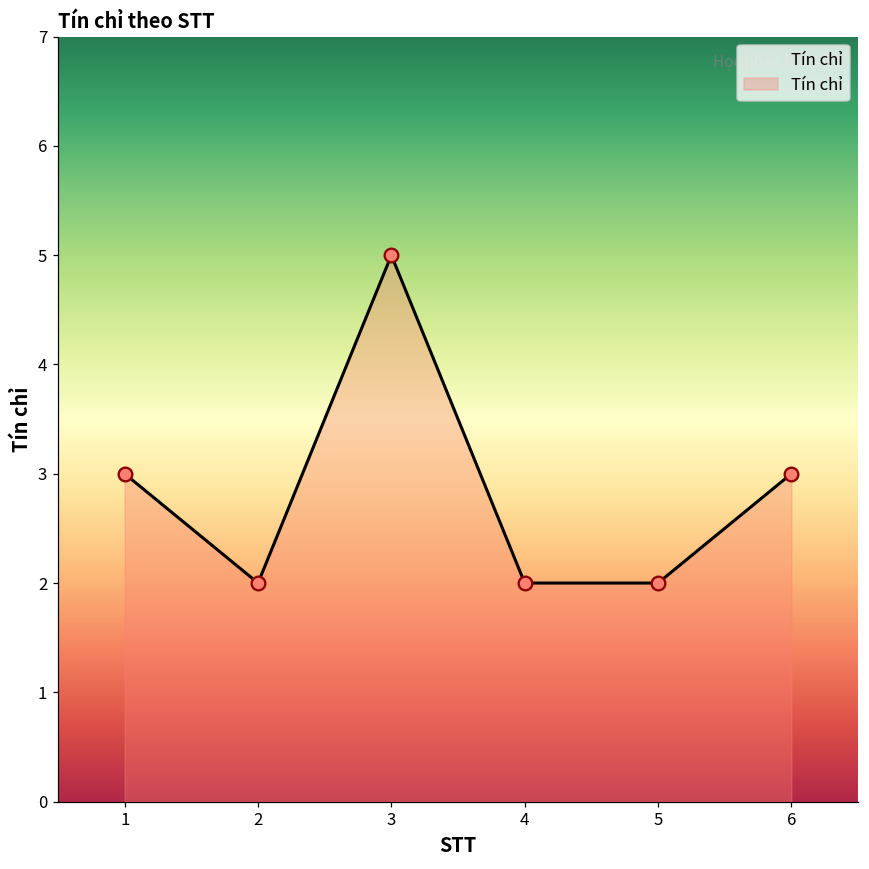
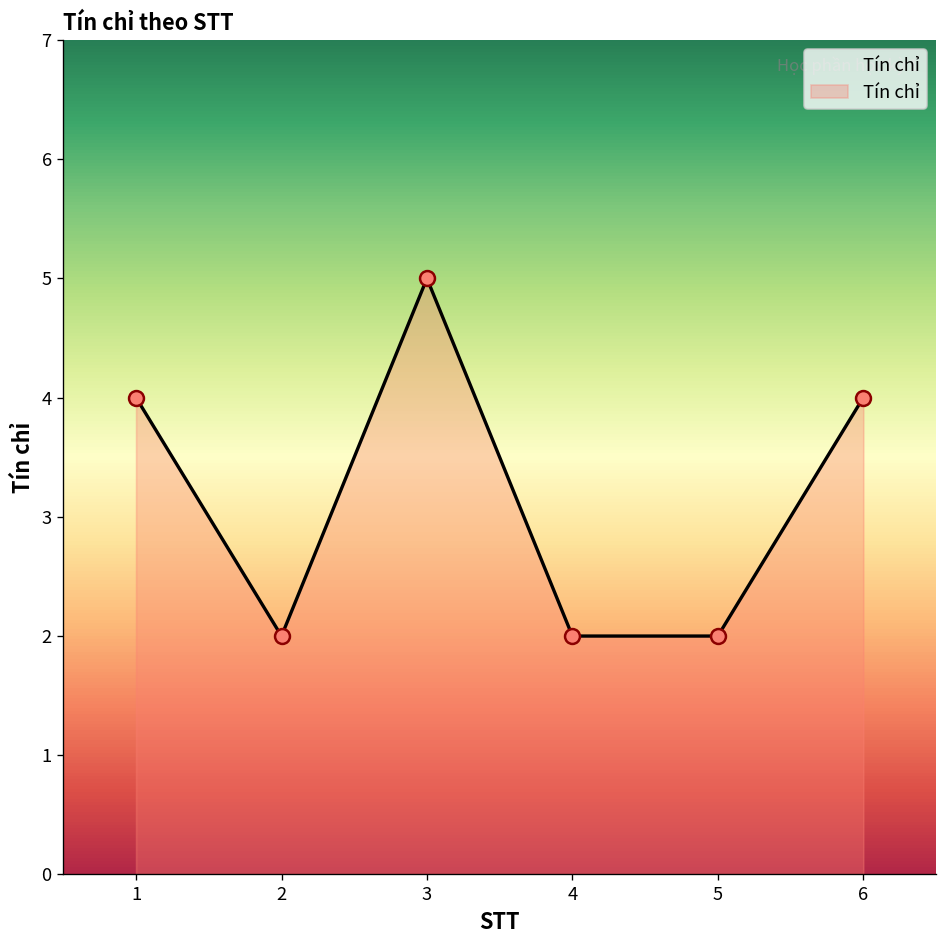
  {
-   "1": 3,
+   "1": 4,
    "2": 2,
    "3": 5,
    "4": 2,
    "5": 2,
-   "6": 3
+   "6": 4
  }
